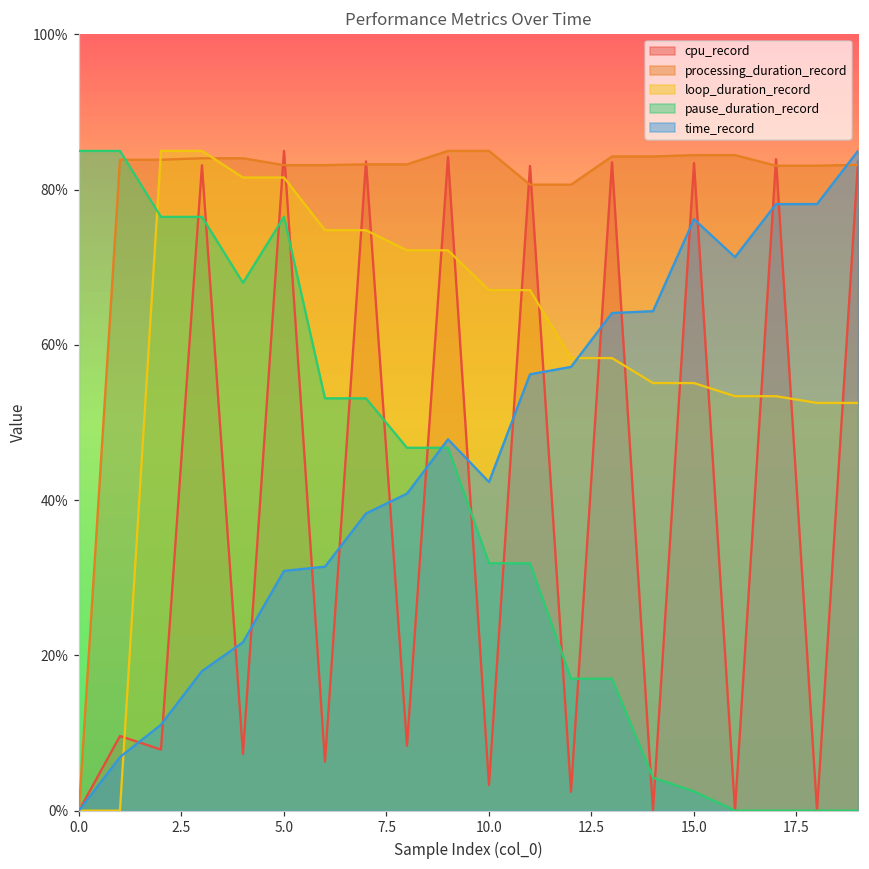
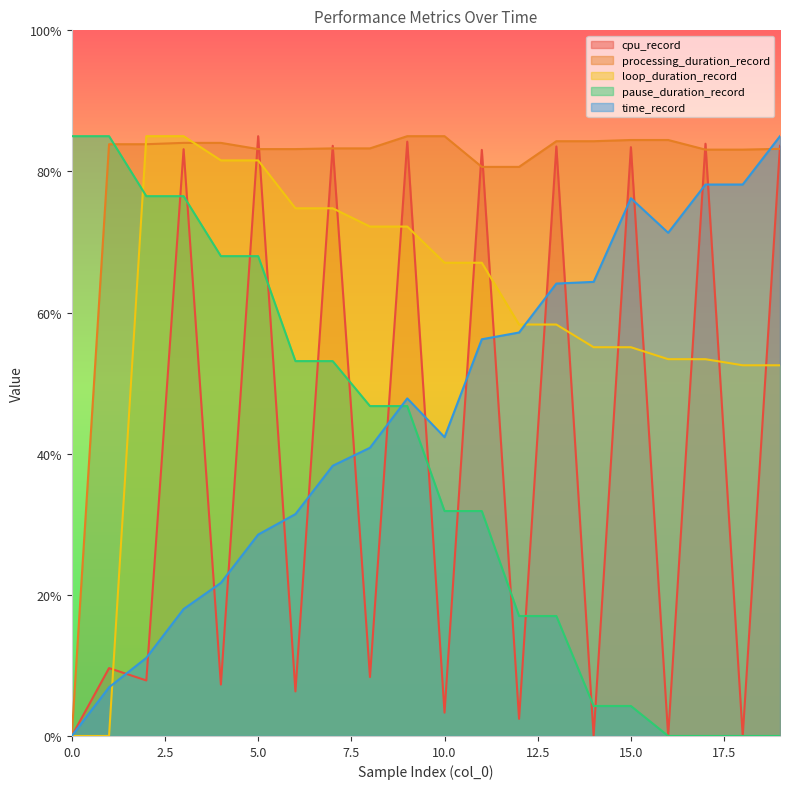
  {
    "pause_duration_record": {
      "0.0": "85%",
-     "5.0": "77%",
+     "5.0": "68%",
      "10.0": "32%",
-     "15.0": "2%"
+     "15.0": "4%"
    },
    "time_record": {
-     "5.0": "31%",
+     "5.0": "29%",
      "10.0": "42%",
      "15.0": "76%"
    }
  }
